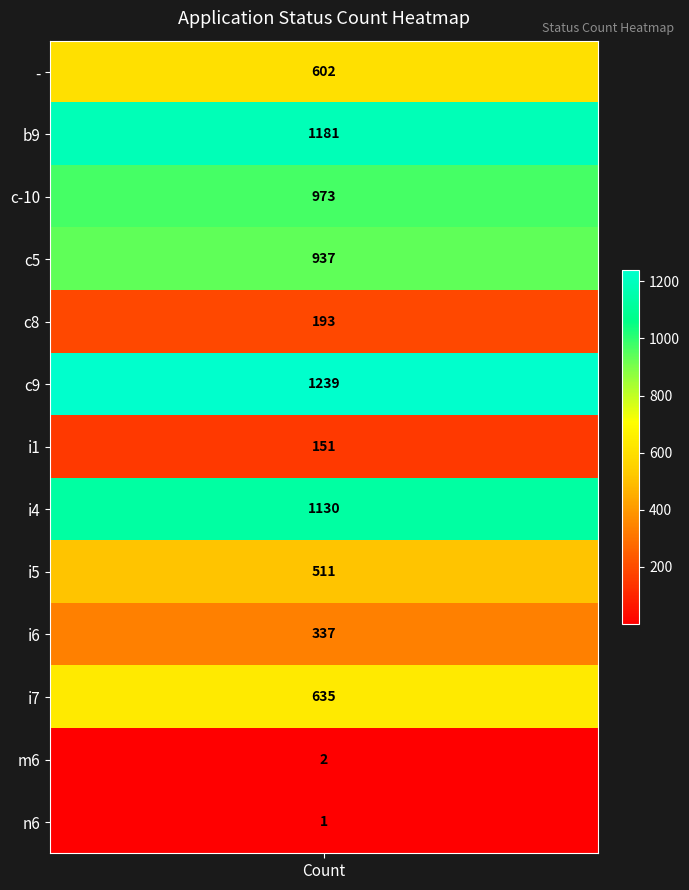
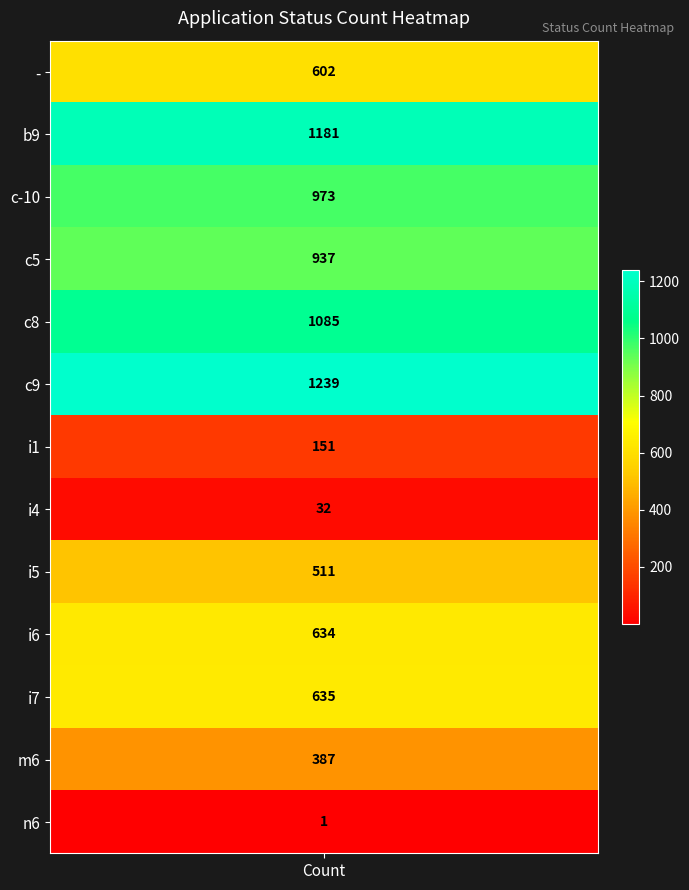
  {
    "-": {
      "Count": 602
    },
    "b9": {
      "Count": 1181
    },
    "c-10": {
      "Count": 973
    },
    "c5": {
      "Count": 937
    },
    "c8": {
-     "Count": 193
+     "Count": 1085
    },
    "c9": {
      "Count": 1239
    },
    "i1": {
      "Count": 151
    },
    "i4": {
-     "Count": 1130
+     "Count": 32
    },
    "i5": {
      "Count": 511
    },
    "i6": {
-     "Count": 337
+     "Count": 634
    },
    "i7": {
      "Count": 635
    },
    "m6": {
-     "Count": 2
+     "Count": 387
    },
    "n6": {
      "Count": 1
    }
  }
